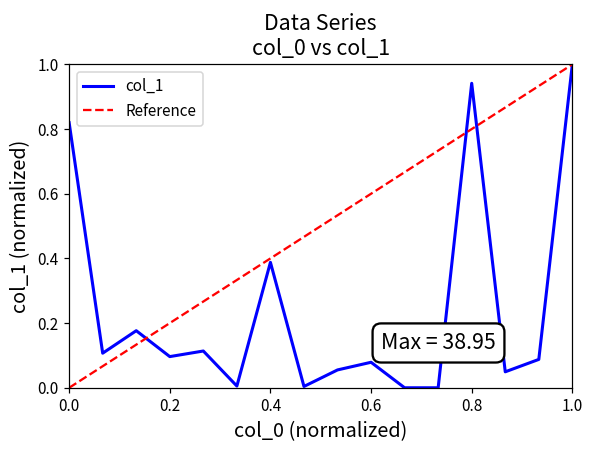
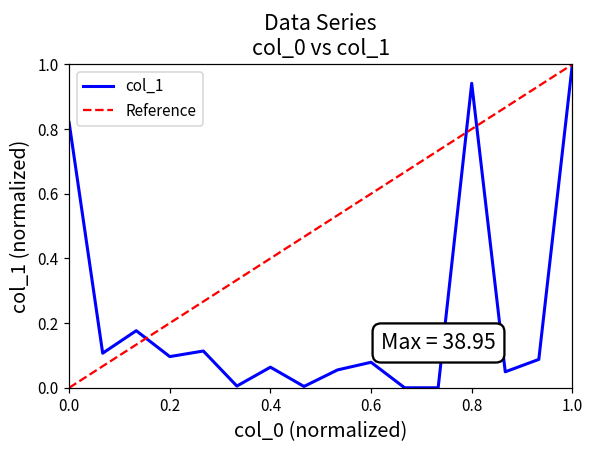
  {
    "col_1": {
      "0.0": 0.82,
      "0.2": 0.10,
-     "0.4": 0.39,
+     "0.4": 0.06,
      "0.8": 0.94
    },
    "Reference": {
      "0.0": 0.00
    }
  }
